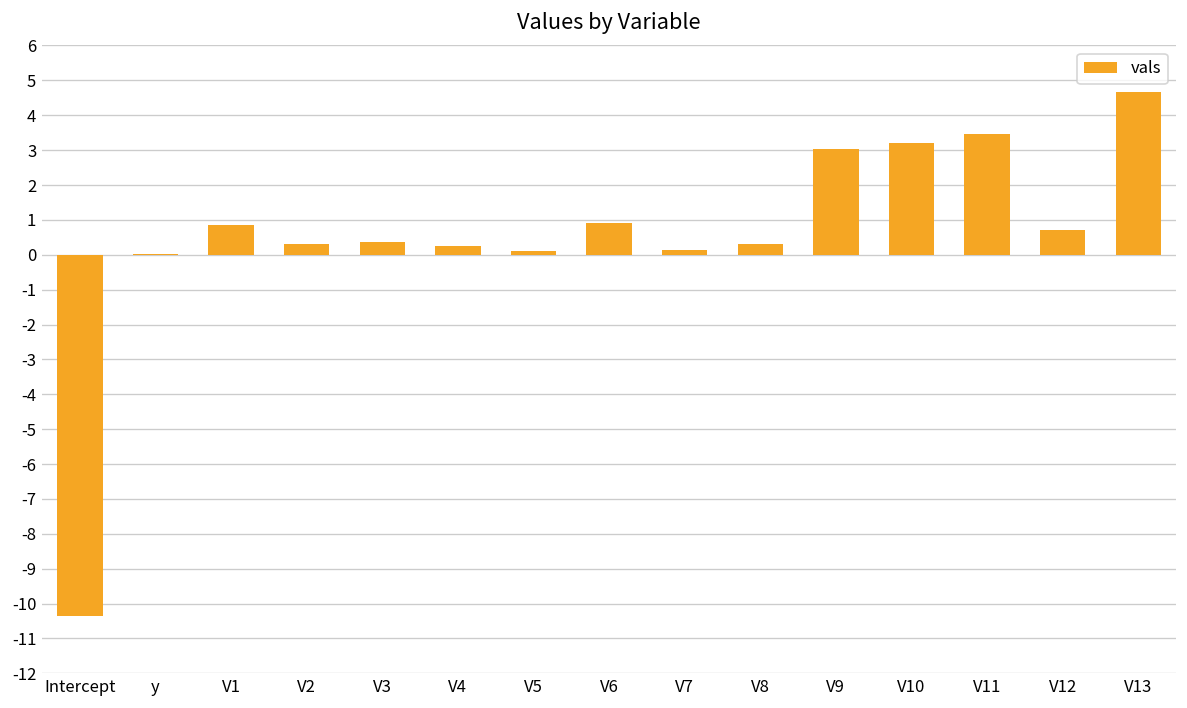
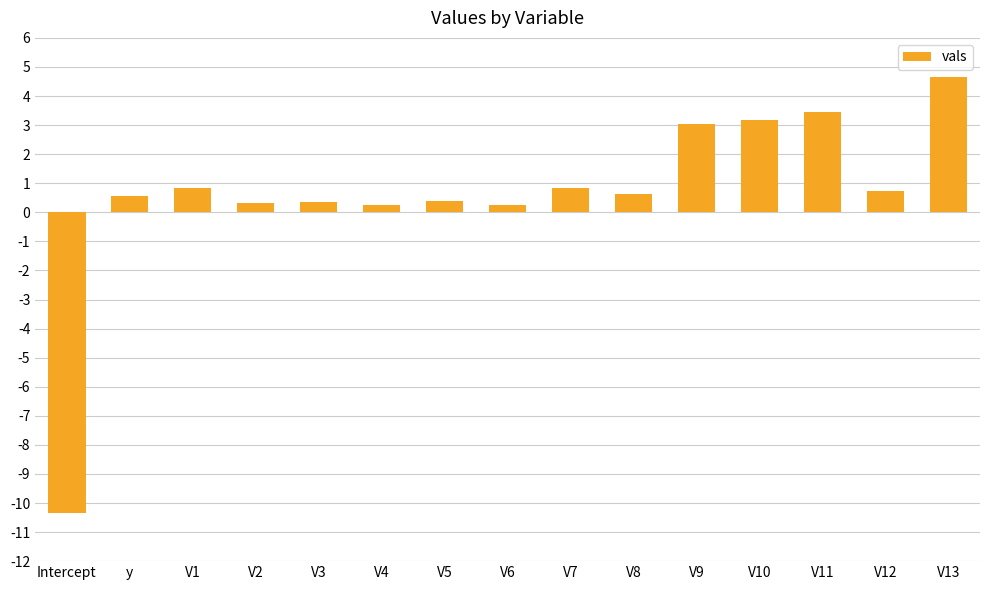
  {
    "Intercept": -10.3,
-   "y": 0.0,
+   "y": 0.6,
    "V1": 0.8,
    "V2": 0.3,
    "V3": 0.4,
    "V4": 0.3,
-   "V5": 0.1,
-   "V6": 0.9,
-   "V7": 0.1,
-   "V8": 0.3,
+   "V5": 0.4,
+   "V6": 0.2,
+   "V7": 0.8,
+   "V8": 0.6,
    "V9": 3.0,
    "V10": 3.2,
    "V11": 3.5,
    "V12": 0.7,
    "V13": 4.7
  }
